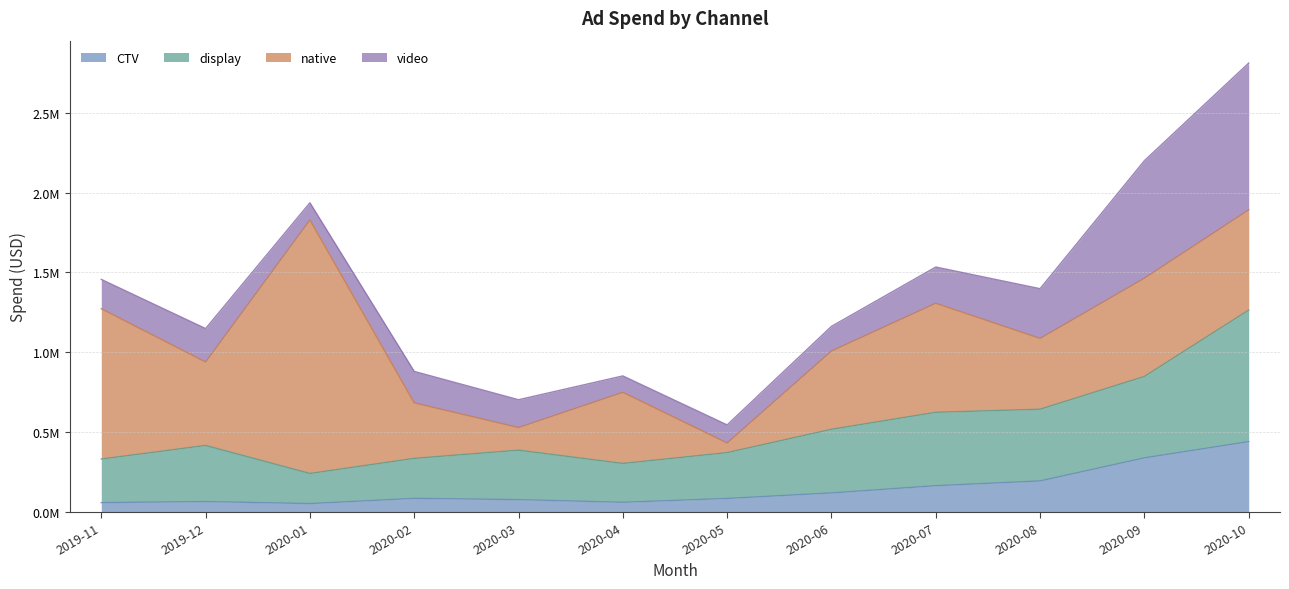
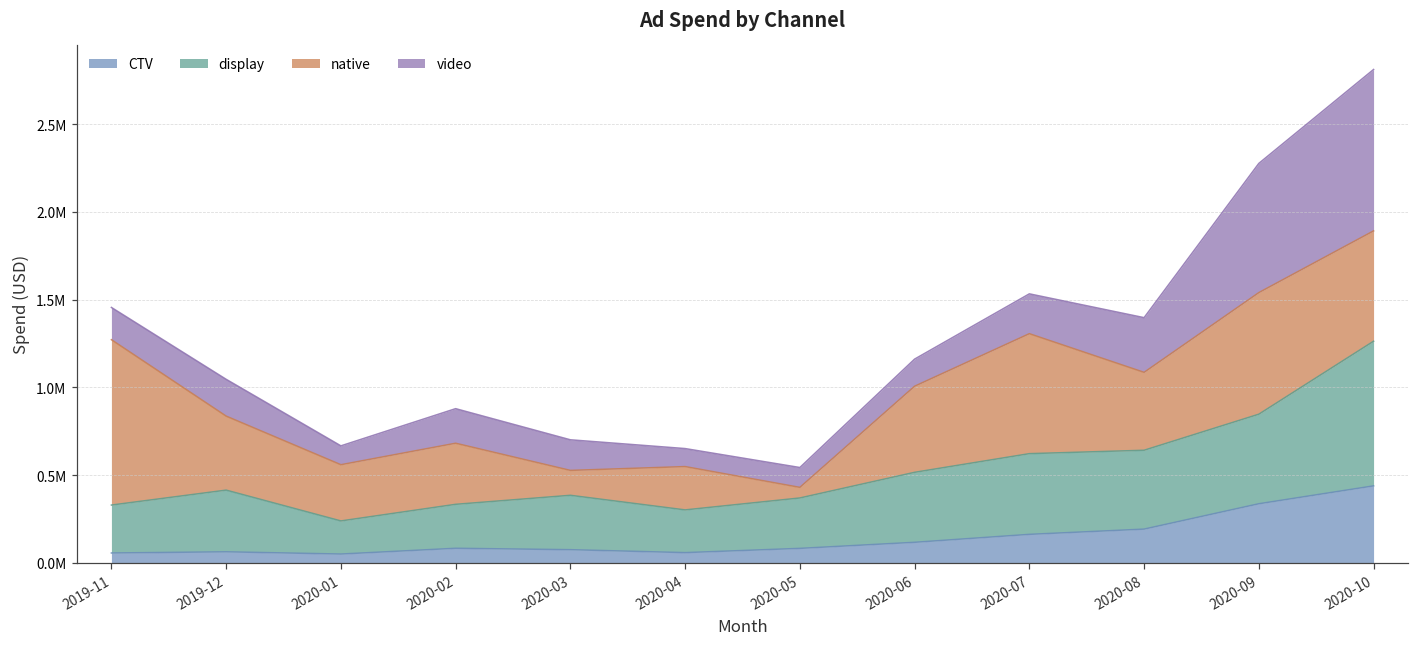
  {
    "native": {
      "2019-11": 940000,
-     "2019-12": 520000,
-     "2020-01": 1590000,
+     "2019-12": 420000,
+     "2020-01": 320000,
      "2020-02": 350000,
      "2020-03": 140000,
-     "2020-04": 450000,
+     "2020-04": 250000,
      "2020-05": 60000,
      "2020-06": 490000,
      "2020-07": 680000,
      "2020-08": 440000,
-     "2020-09": 620000,
+     "2020-09": 690000,
      "2020-10": 630000
    }
  }
